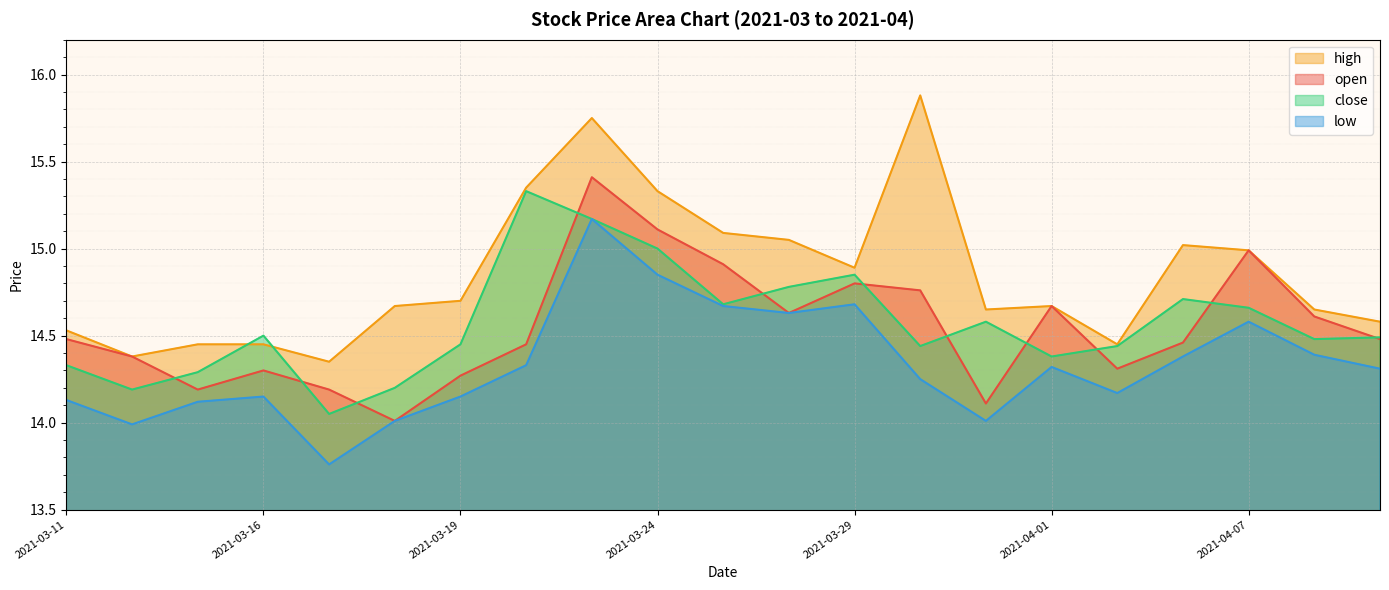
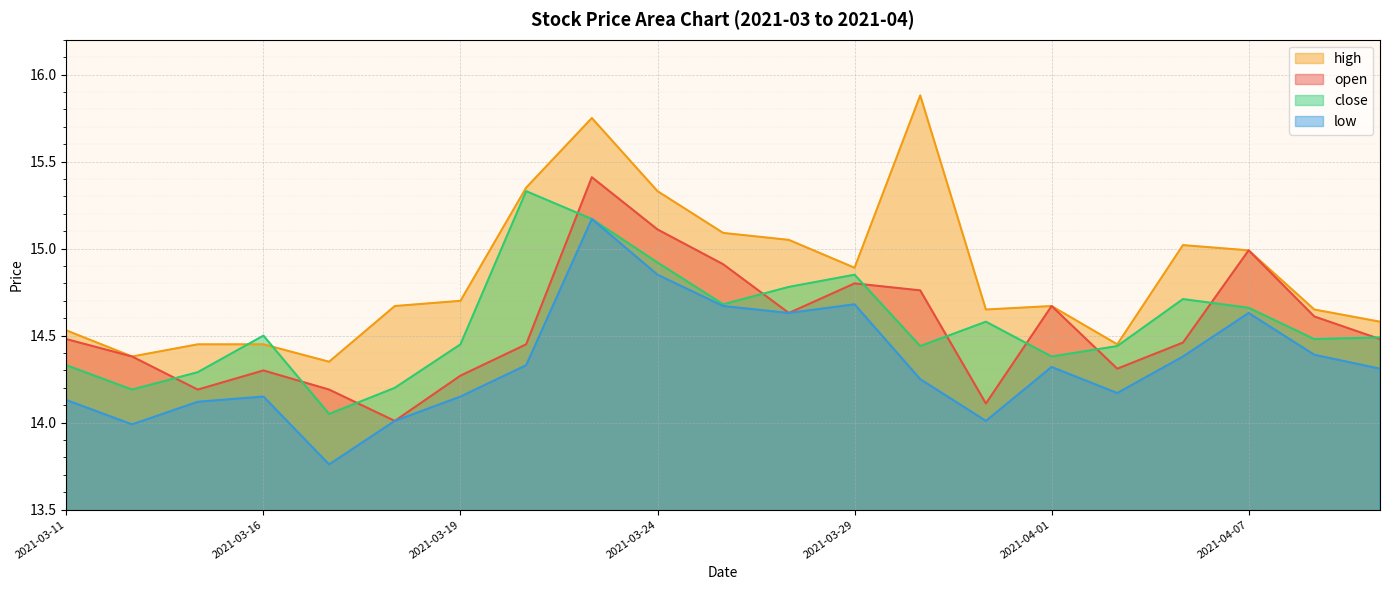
  {
    "high": {
      "2021-03-11": 14.53,
      "2021-03-16": 14.45,
      "2021-03-19": 14.70,
      "2021-03-24": 15.33,
      "2021-03-29": 14.89
    },
    "open": {
      "2021-03-11": 14.48,
      "2021-03-16": 14.30,
      "2021-03-19": 14.27,
      "2021-03-24": 15.11,
      "2021-03-29": 14.80
    },
    "close": {
      "2021-03-11": 14.33,
      "2021-03-16": 14.50,
      "2021-03-19": 14.45,
-     "2021-03-24": 15.00,
+     "2021-03-24": 14.92,
      "2021-03-29": 14.85,
      "2021-04-01": 14.38,
      "2021-04-07": 14.66
    },
    "low": {
      "2021-03-11": 14.13,
      "2021-03-16": 14.15,
      "2021-03-19": 14.15,
      "2021-03-24": 14.85,
      "2021-03-29": 14.68,
      "2021-04-01": 14.32,
-     "2021-04-07": 14.58
+     "2021-04-07": 14.63
    }
  }
